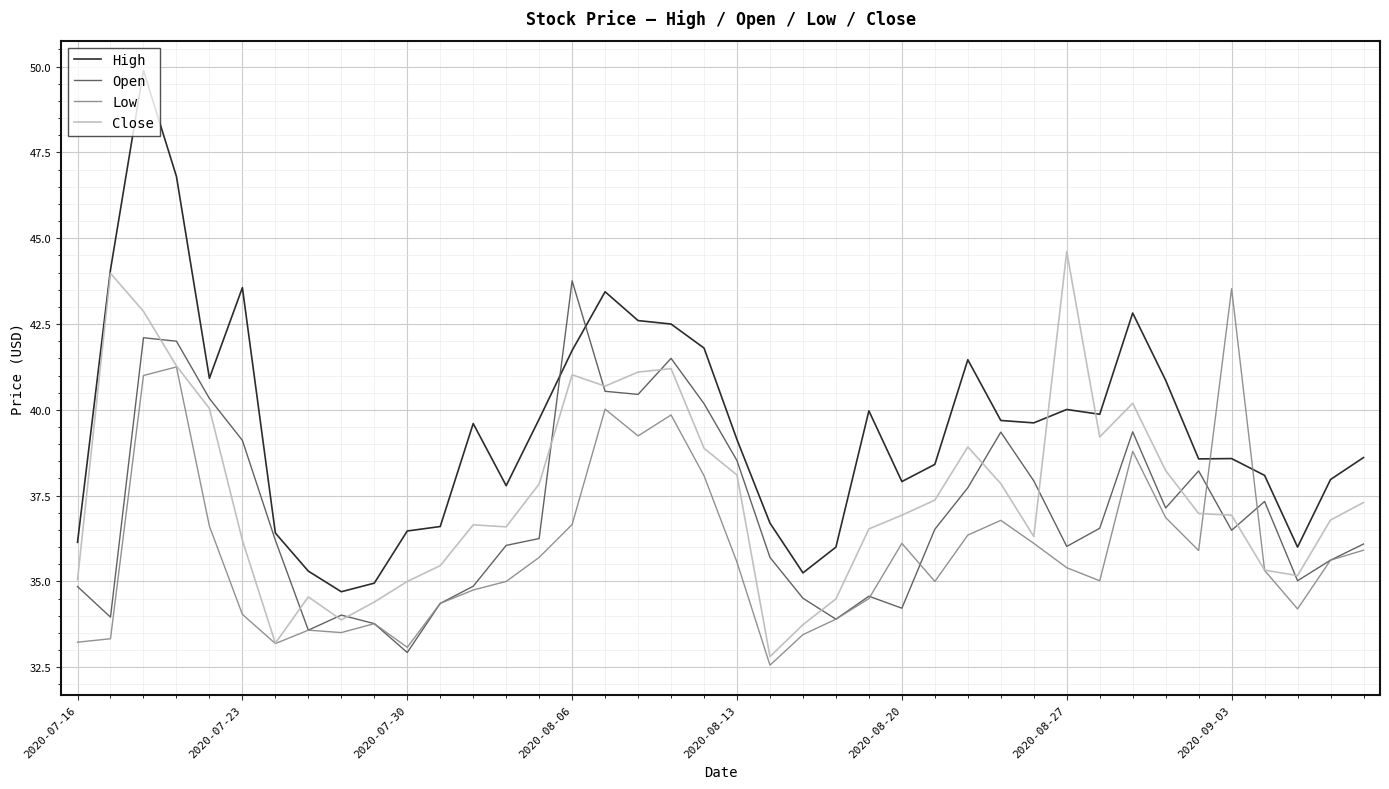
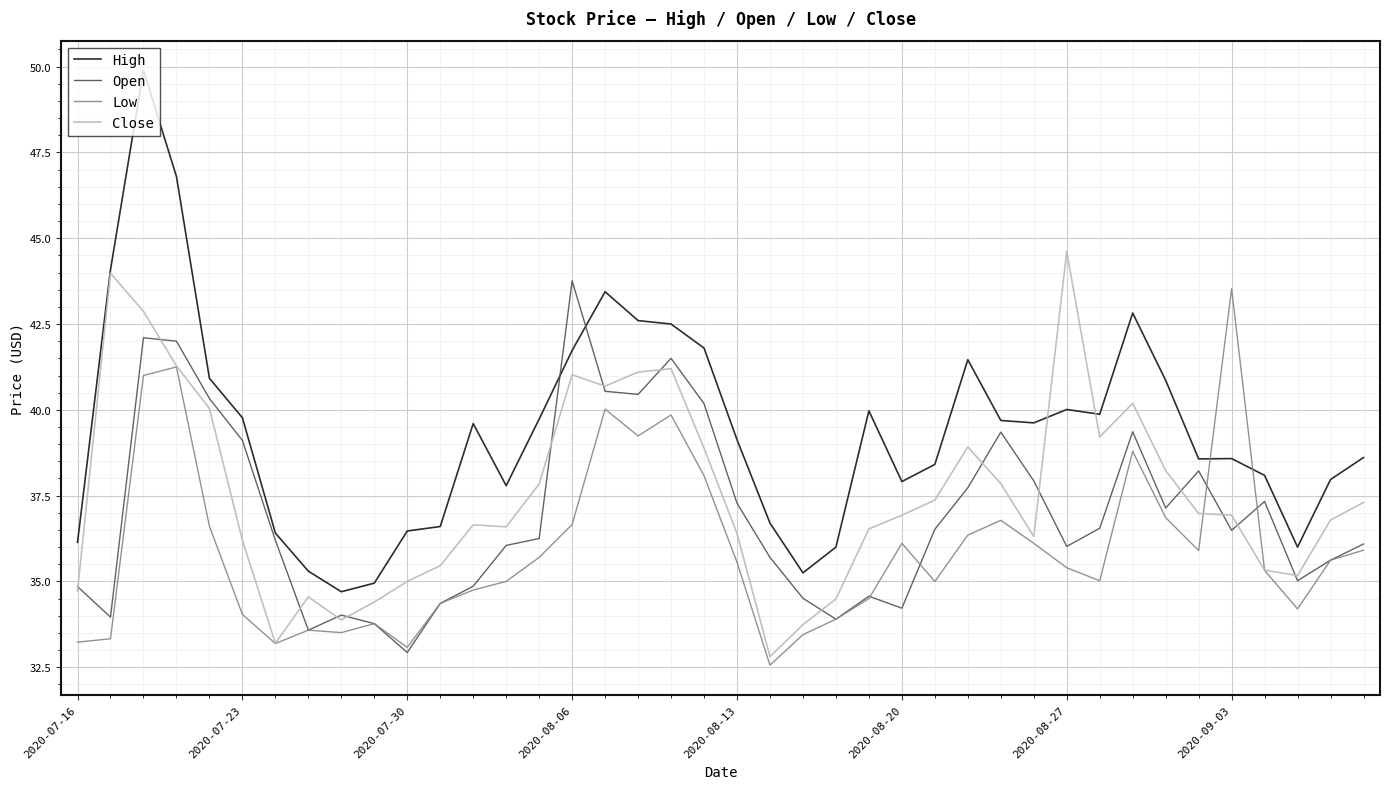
  {
    "High": {
      "2020-07-16": 36.1,
-     "2020-07-23": 43.6,
+     "2020-07-23": 39.8,
      "2020-07-30": 36.5,
      "2020-08-06": 41.7,
      "2020-08-13": 39.1,
      "2020-08-20": 37.9,
      "2020-08-27": 40.0,
      "2020-09-03": 38.6
    },
    "Open": {
      "2020-07-16": 34.9,
      "2020-07-23": 39.1,
      "2020-07-30": 32.9,
      "2020-08-06": 43.8,
-     "2020-08-13": 38.5,
+     "2020-08-13": 37.3,
      "2020-08-20": 34.2,
      "2020-08-27": 36.0,
      "2020-09-03": 36.5
    },
    "Low": {
      "2020-07-16": 33.2,
      "2020-07-23": 34.0,
      "2020-07-30": 33.1,
      "2020-08-06": 36.7,
      "2020-08-13": 35.6,
      "2020-08-20": 36.1,
      "2020-08-27": 35.4,
      "2020-09-03": 43.5
    },
    "Close": {
-     "2020-07-16": 35.1,
+     "2020-07-16": 34.7,
      "2020-07-23": 36.2,
      "2020-07-30": 35.0,
      "2020-08-06": 41.0,
-     "2020-08-13": 38.1,
+     "2020-08-13": 36.4,
      "2020-08-20": 36.9,
      "2020-08-27": 44.6,
      "2020-09-03": 36.9
    }
  }
